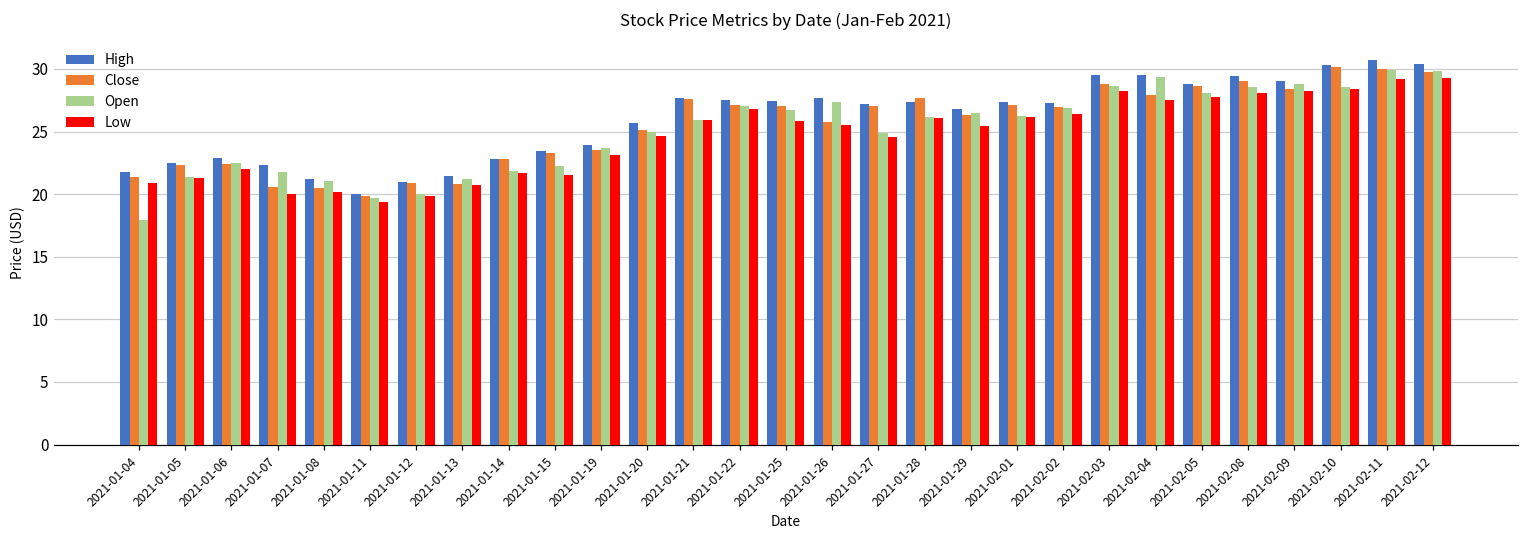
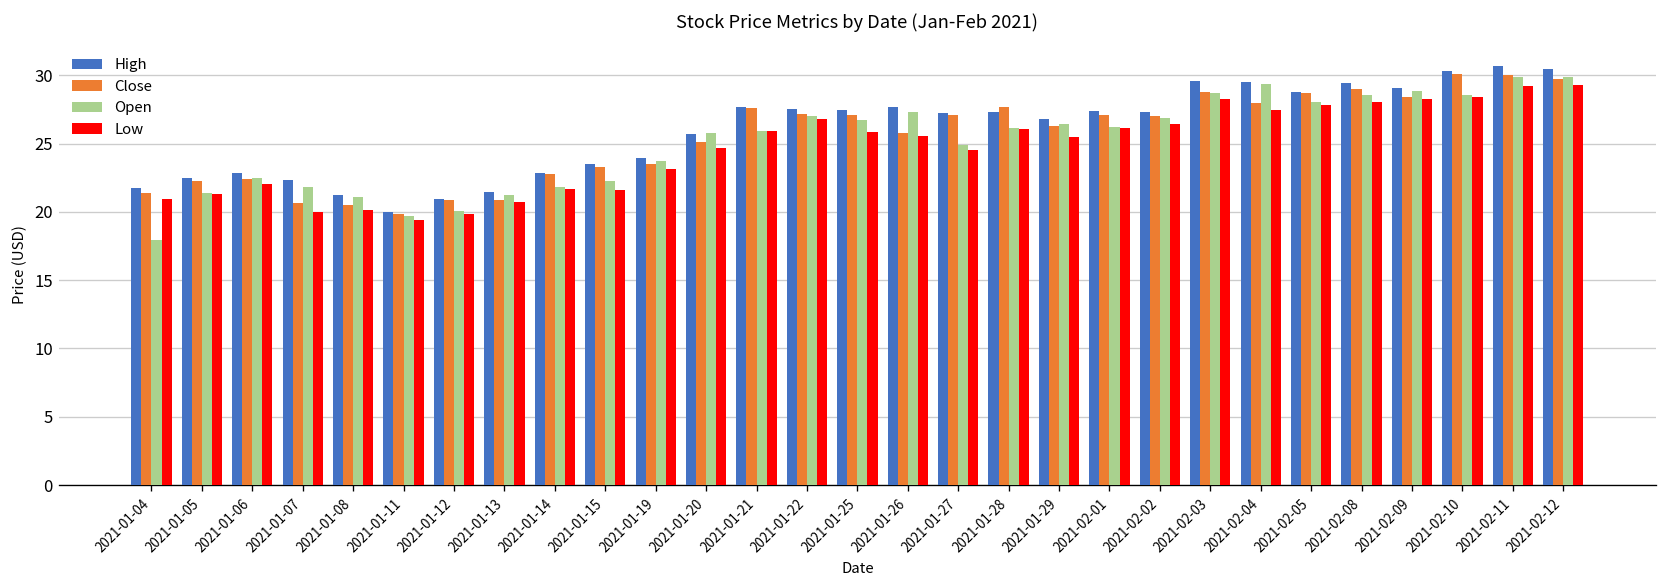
  {
    "High": {
      "2021-01-04": 21.8,
      "2021-01-05": 22.5,
      "2021-01-06": 22.9,
      "2021-01-07": 22.3,
      "2021-01-08": 21.2,
      "2021-01-11": 20.0,
      "2021-01-12": 21.0,
      "2021-01-13": 21.4,
      "2021-01-14": 22.8,
      "2021-01-15": 23.5,
      "2021-01-19": 23.9,
      "2021-01-20": 25.7,
      "2021-01-21": 27.6,
      "2021-01-22": 27.5,
      "2021-01-25": 27.5,
      "2021-01-26": 27.6,
      "2021-01-27": 27.2,
      "2021-01-28": 27.3,
      "2021-01-29": 26.8,
      "2021-02-01": 27.4,
      "2021-02-02": 27.3,
      "2021-02-03": 29.5,
      "2021-02-04": 29.5,
      "2021-02-05": 28.8,
      "2021-02-08": 29.5,
      "2021-02-09": 29.1,
      "2021-02-10": 30.3,
      "2021-02-11": 30.7,
      "2021-02-12": 30.4
    },
    "Close": {
      "2021-01-04": 21.3,
      "2021-01-05": 22.3,
      "2021-01-06": 22.4,
      "2021-01-07": 20.6,
      "2021-01-08": 20.5,
      "2021-01-11": 19.9,
      "2021-01-12": 20.9,
      "2021-01-13": 20.8,
      "2021-01-14": 22.8,
      "2021-01-15": 23.3,
      "2021-01-19": 23.5,
      "2021-01-20": 25.1,
      "2021-01-21": 27.6,
      "2021-01-22": 27.1,
      "2021-01-25": 27.1,
      "2021-01-26": 25.8,
      "2021-01-27": 27.0,
      "2021-01-28": 27.7,
      "2021-01-29": 26.3,
      "2021-02-01": 27.1,
      "2021-02-02": 27.0,
      "2021-02-03": 28.8,
      "2021-02-04": 27.9,
      "2021-02-05": 28.7,
      "2021-02-08": 29.0,
      "2021-02-09": 28.4,
      "2021-02-10": 30.1,
      "2021-02-11": 30.0,
      "2021-02-12": 29.7
    },
    "Open": {
      "2021-01-04": 18.0,
      "2021-01-05": 21.3,
      "2021-01-06": 22.5,
      "2021-01-07": 21.8,
      "2021-01-08": 21.1,
      "2021-01-11": 19.7,
      "2021-01-12": 20.0,
      "2021-01-13": 21.2,
      "2021-01-14": 21.8,
      "2021-01-15": 22.3,
      "2021-01-19": 23.7,
-     "2021-01-20": 25.0,
+     "2021-01-20": 25.8,
      "2021-01-21": 25.9,
      "2021-01-22": 27.0,
      "2021-01-25": 26.8,
      "2021-01-26": 27.3,
      "2021-01-27": 24.9,
      "2021-01-28": 26.2,
      "2021-01-29": 26.5,
      "2021-02-01": 26.2,
      "2021-02-02": 26.9,
      "2021-02-03": 28.7,
      "2021-02-04": 29.4,
      "2021-02-05": 28.0,
      "2021-02-08": 28.6,
      "2021-02-09": 28.8,
      "2021-02-10": 28.6,
      "2021-02-11": 29.9,
      "2021-02-12": 29.9
    },
    "Low": {
      "2021-01-04": 20.9,
      "2021-01-05": 21.3,
      "2021-01-06": 22.0,
      "2021-01-07": 20.0,
      "2021-01-08": 20.2,
      "2021-01-11": 19.4,
      "2021-01-12": 19.9,
      "2021-01-13": 20.8,
      "2021-01-14": 21.7,
      "2021-01-15": 21.6,
      "2021-01-19": 23.1,
      "2021-01-20": 24.7,
      "2021-01-21": 25.9,
      "2021-01-22": 26.8,
      "2021-01-25": 25.9,
      "2021-01-26": 25.6,
      "2021-01-27": 24.5,
      "2021-01-28": 26.1,
      "2021-01-29": 25.5,
      "2021-02-01": 26.1,
      "2021-02-02": 26.4,
      "2021-02-03": 28.2,
      "2021-02-04": 27.5,
      "2021-02-05": 27.8,
      "2021-02-08": 28.1,
      "2021-02-09": 28.2,
      "2021-02-10": 28.4,
      "2021-02-11": 29.2,
      "2021-02-12": 29.3
    }
  }
